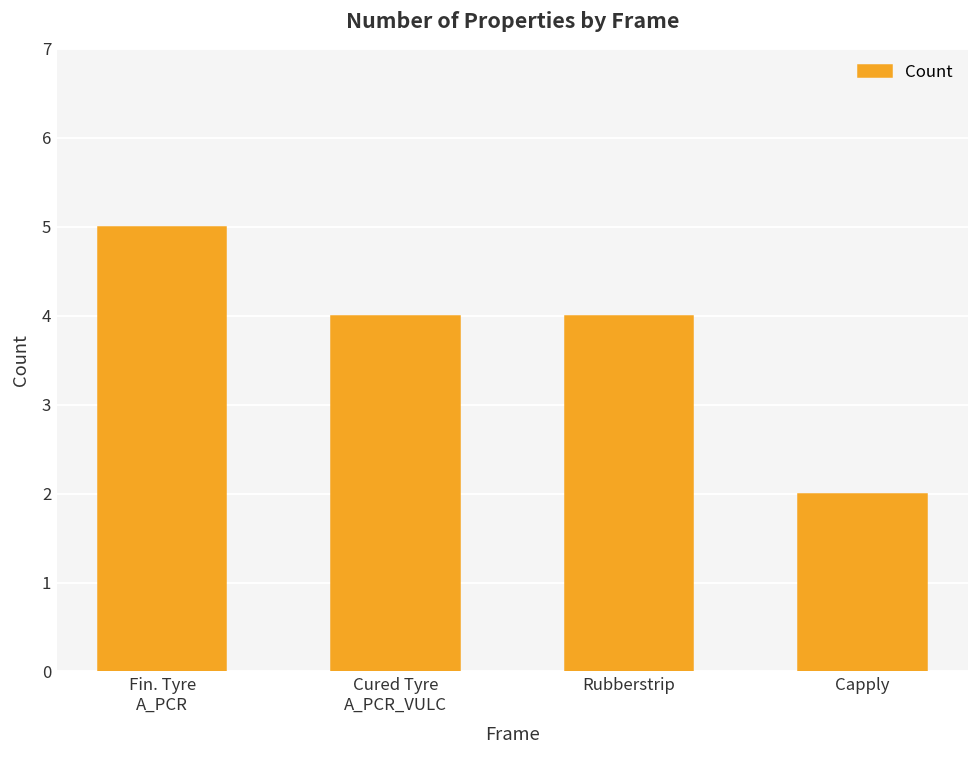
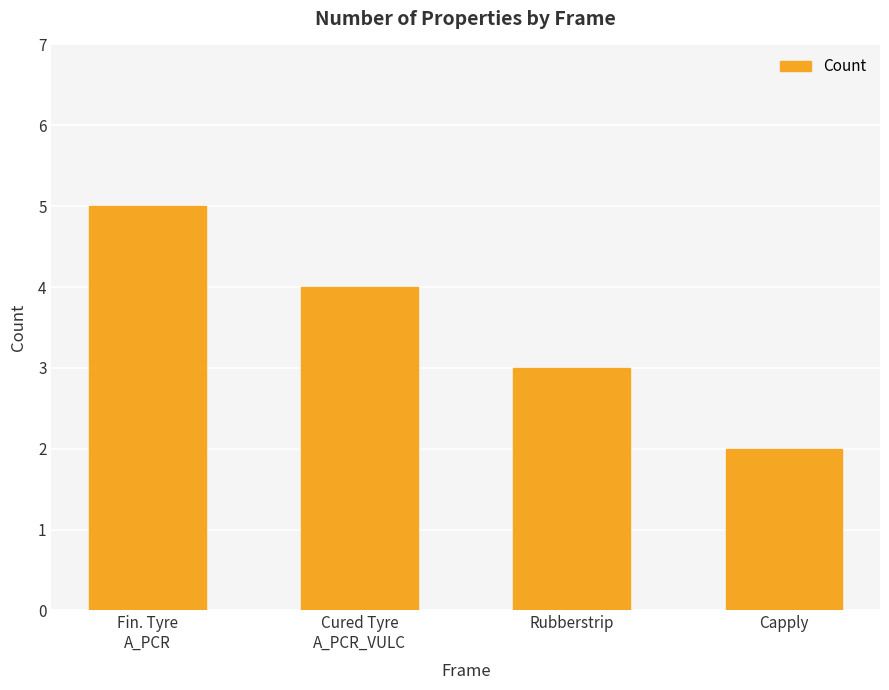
  {
    "Fin. Tyre A_PCR": 5,
    "Cured Tyre A_PCR_VULC": 4,
-   "Rubberstrip": 4,
+   "Rubberstrip": 3,
    "Capply": 2
  }
